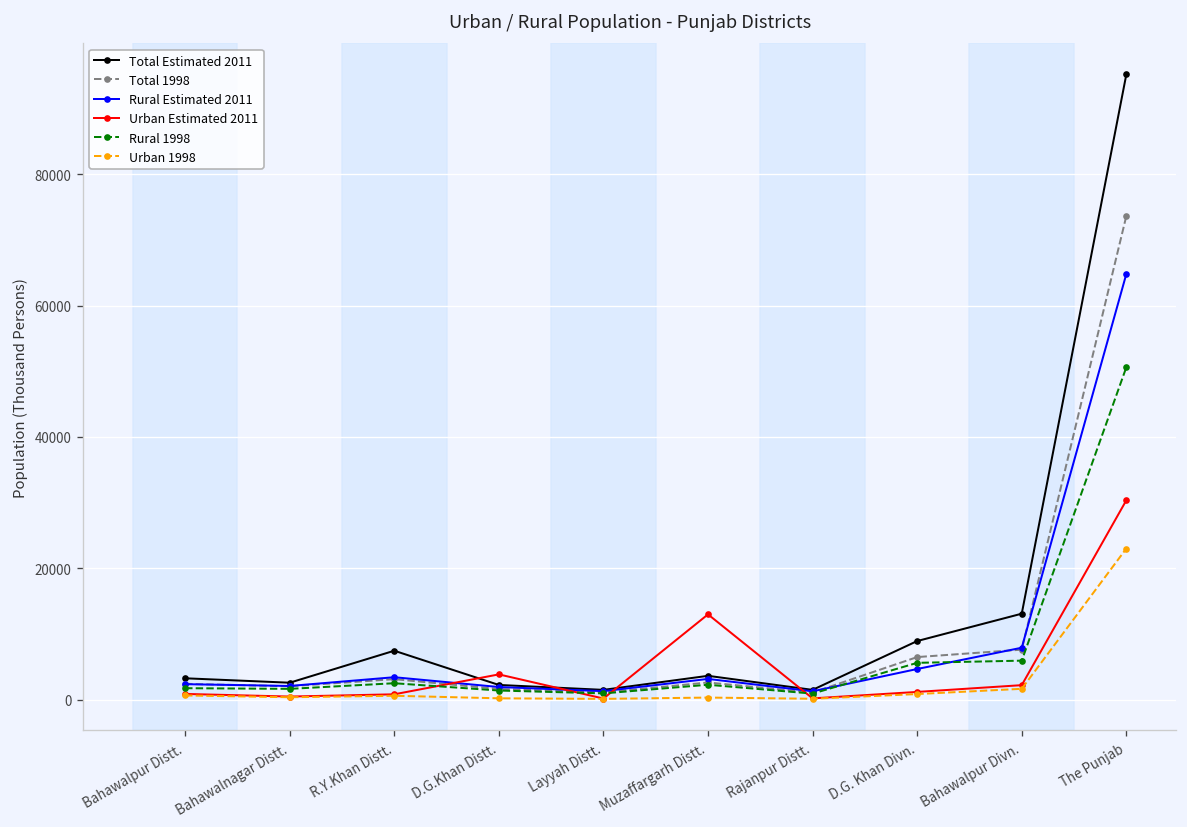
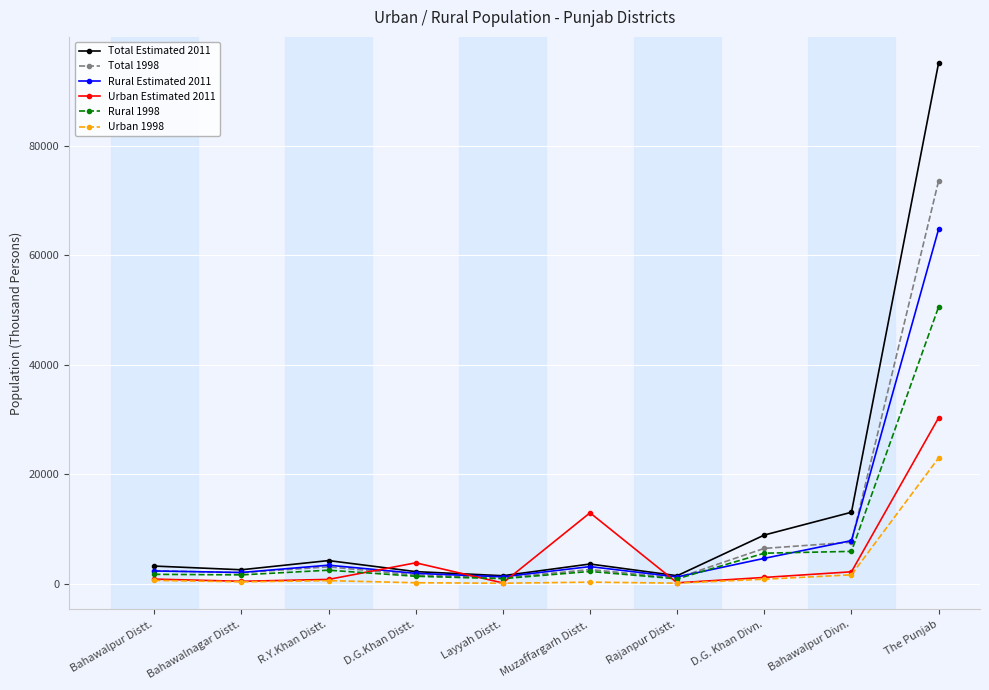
  {
    "Total Estimated 2011": {
      "Bahawalpur Distt.": 3000,
      "Bahawalnagar Distt.": 3000,
-     "R.Y.Khan Distt.": 7000,
+     "R.Y.Khan Distt.": 4000,
      "Muzaffargarh Distt.": 4000,
      "D.G. Khan Divn.": 9000,
      "Bahawalpur Divn.": 13000,
      "The Punjab": 95000
    },
    "Total 1998": {
      "D.G. Khan Divn.": 7000,
      "The Punjab": 74000
    },
    "Rural Estimated 2011": {
      "Muzaffargarh Distt.": 3000,
      "D.G. Khan Divn.": 5000,
      "The Punjab": 65000
    },
    "Urban Estimated 2011": {
      "D.G.Khan Distt.": 4000,
      "Muzaffargarh Distt.": 13000,
      "Bahawalpur Divn.": 2000,
      "The Punjab": 30000
    },
    "Rural 1998": {
      "Bahawalpur Distt.": 2000,
      "R.Y.Khan Distt.": 3000,
      "D.G. Khan Divn.": 6000,
      "Bahawalpur Divn.": 6000,
      "The Punjab": 51000
    },
    "Urban 1998": {
      "D.G.Khan Distt.": 0,
      "Muzaffargarh Distt.": 0,
      "Bahawalpur Divn.": 2000,
      "The Punjab": 23000
    }
  }
